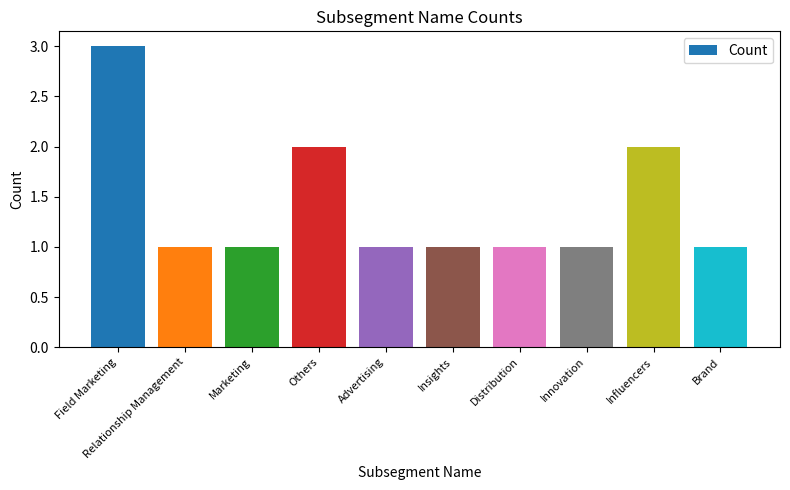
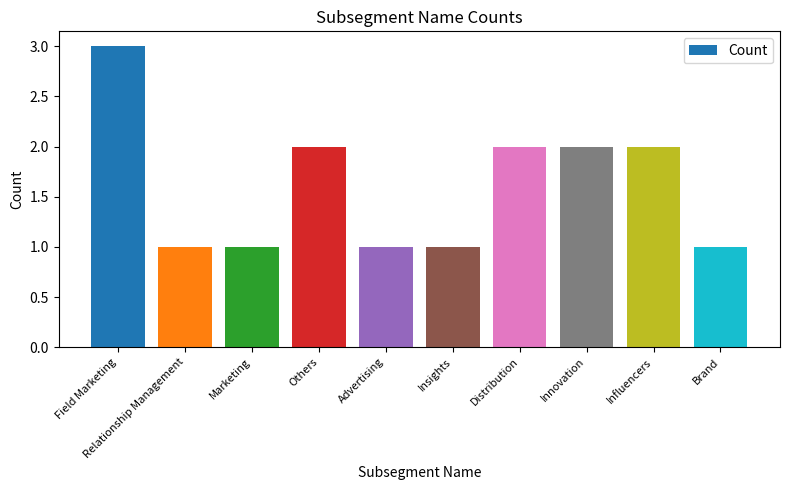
  {
    "Field Marketing": 3,
    "Relationship Management": 1,
    "Marketing": 1,
    "Others": 2,
    "Advertising": 1,
    "Insights": 1,
-   "Distribution": 1,
-   "Innovation": 1,
+   "Distribution": 2,
+   "Innovation": 2,
    "Influencers": 2,
    "Brand": 1
  }
